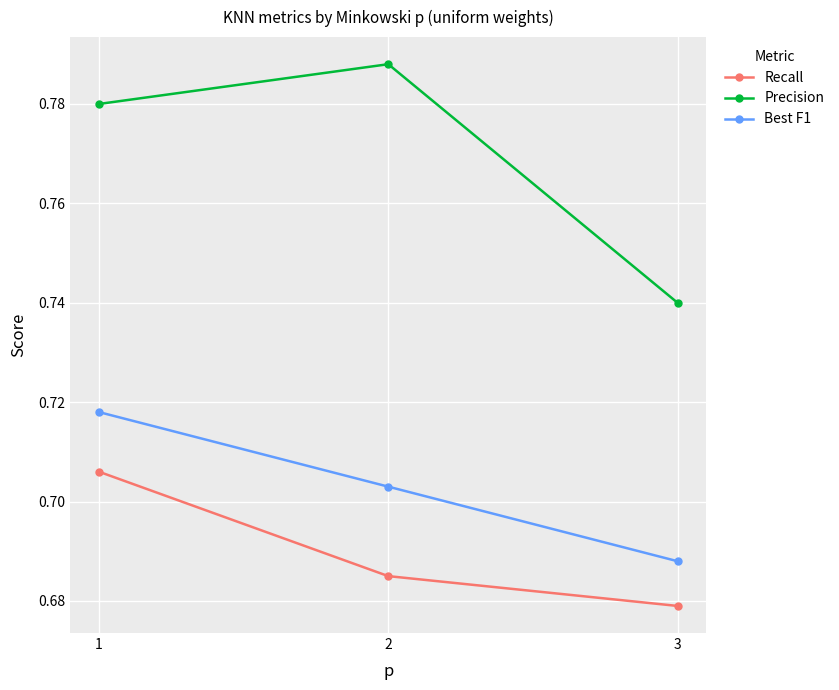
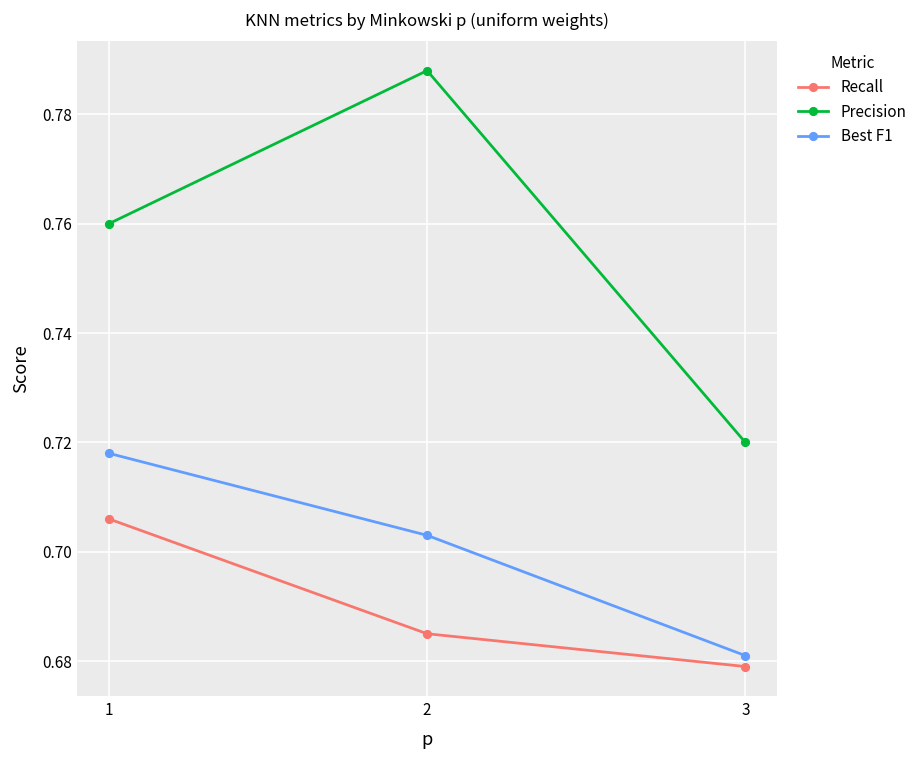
  {
    "Recall": {
      "1": 0.706,
      "2": 0.685,
      "3": 0.679
    },
    "Precision": {
-     "1": 0.78,
+     "1": 0.76,
      "2": 0.788,
-     "3": 0.74
+     "3": 0.72
    },
    "Best F1": {
      "1": 0.718,
      "2": 0.703,
-     "3": 0.688
+     "3": 0.681
    }
  }
